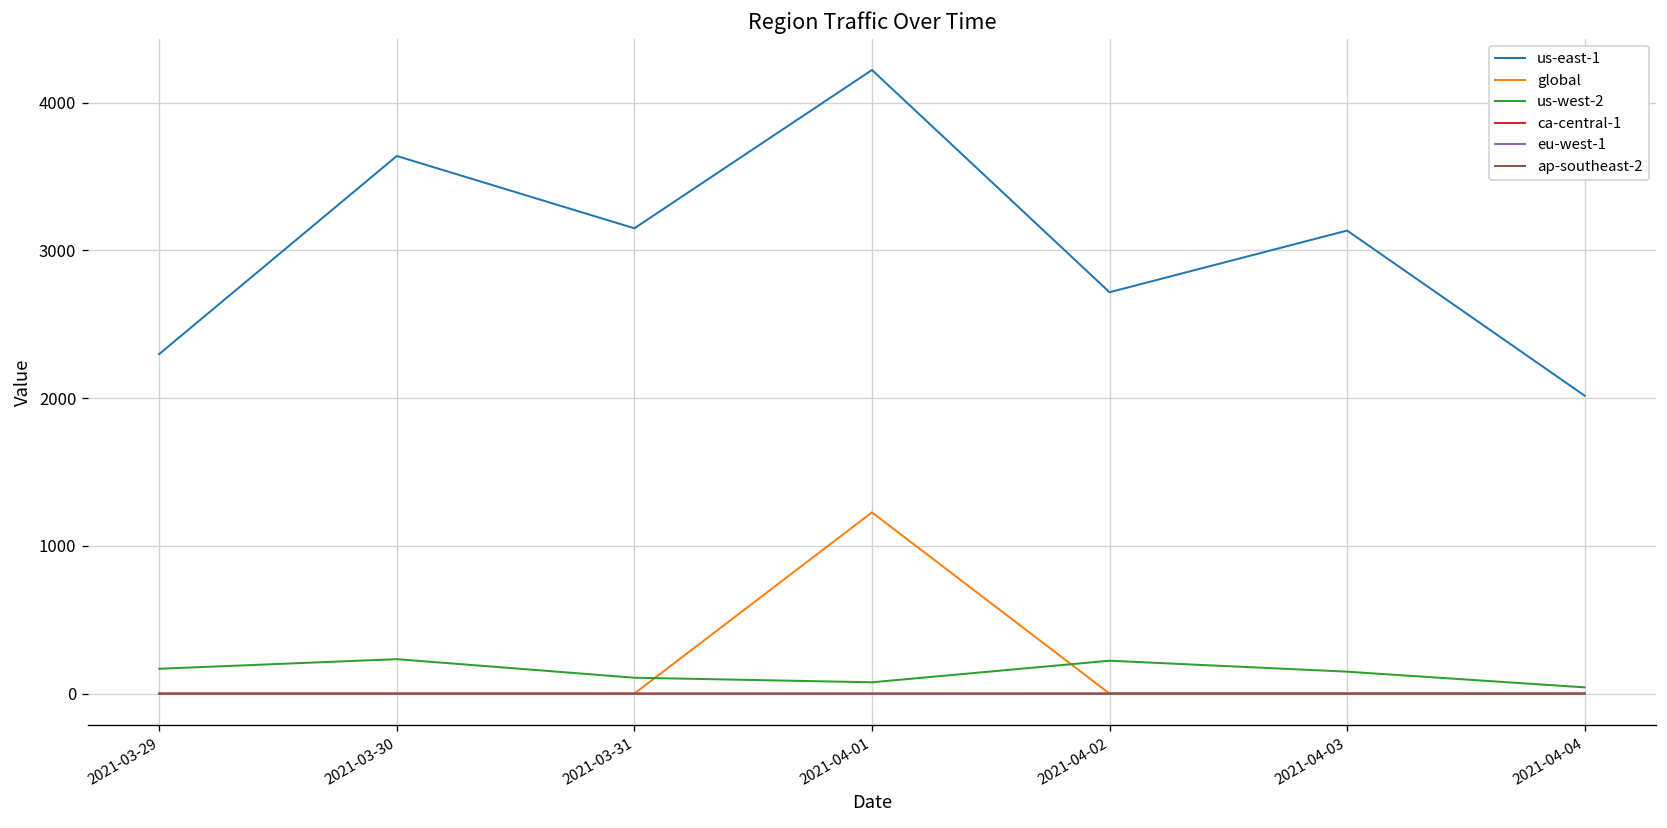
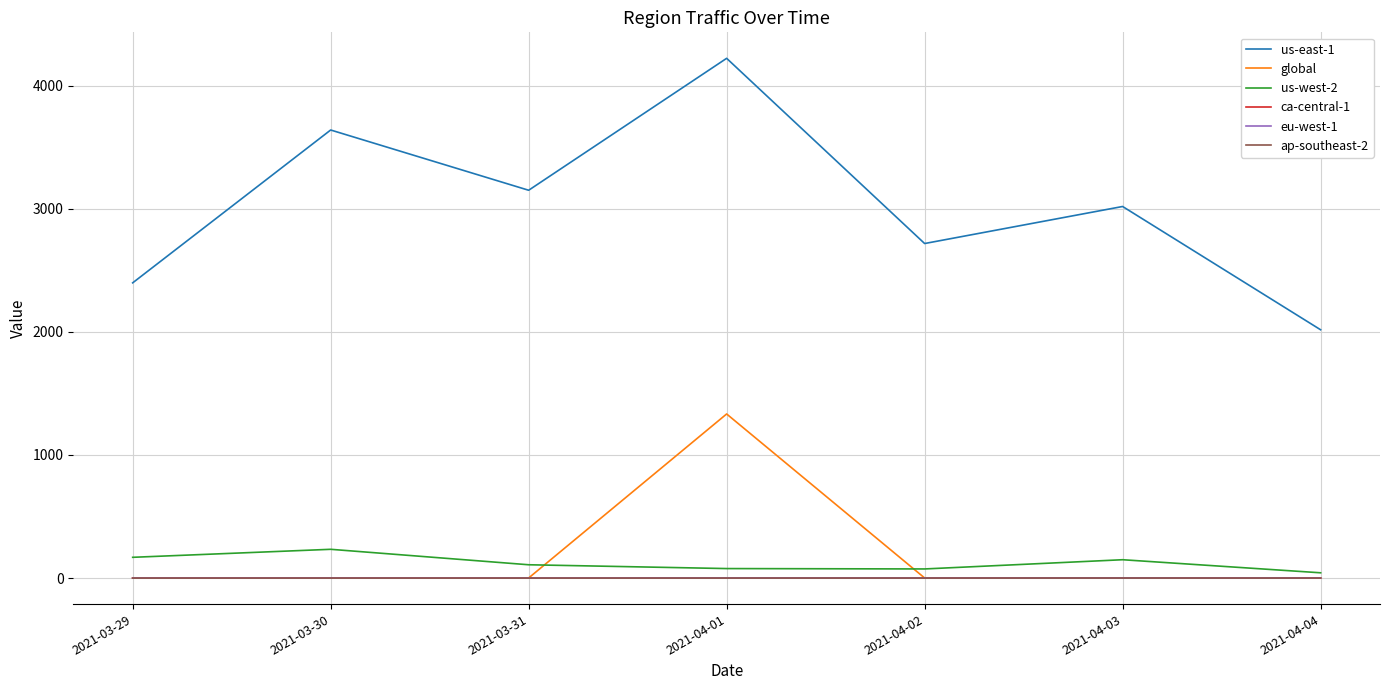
  {
    "us-east-1": {
-     "2021-03-29": 2300,
+     "2021-03-29": 2400,
      "2021-03-30": 3640,
      "2021-03-31": 3150,
      "2021-04-01": 4220,
      "2021-04-02": 2720,
-     "2021-04-03": 3130,
+     "2021-04-03": 3020,
      "2021-04-04": 2020
    },
    "global": {
-     "2021-04-01": 1230
+     "2021-04-01": 1330
    },
    "us-west-2": {
      "2021-03-29": 170,
      "2021-03-30": 230,
      "2021-03-31": 110,
      "2021-04-01": 80,
-     "2021-04-02": 220,
+     "2021-04-02": 70,
      "2021-04-03": 150,
      "2021-04-04": 40
    },
    "ap-southeast-2": {
      "2021-04-01": 0
    }
  }
